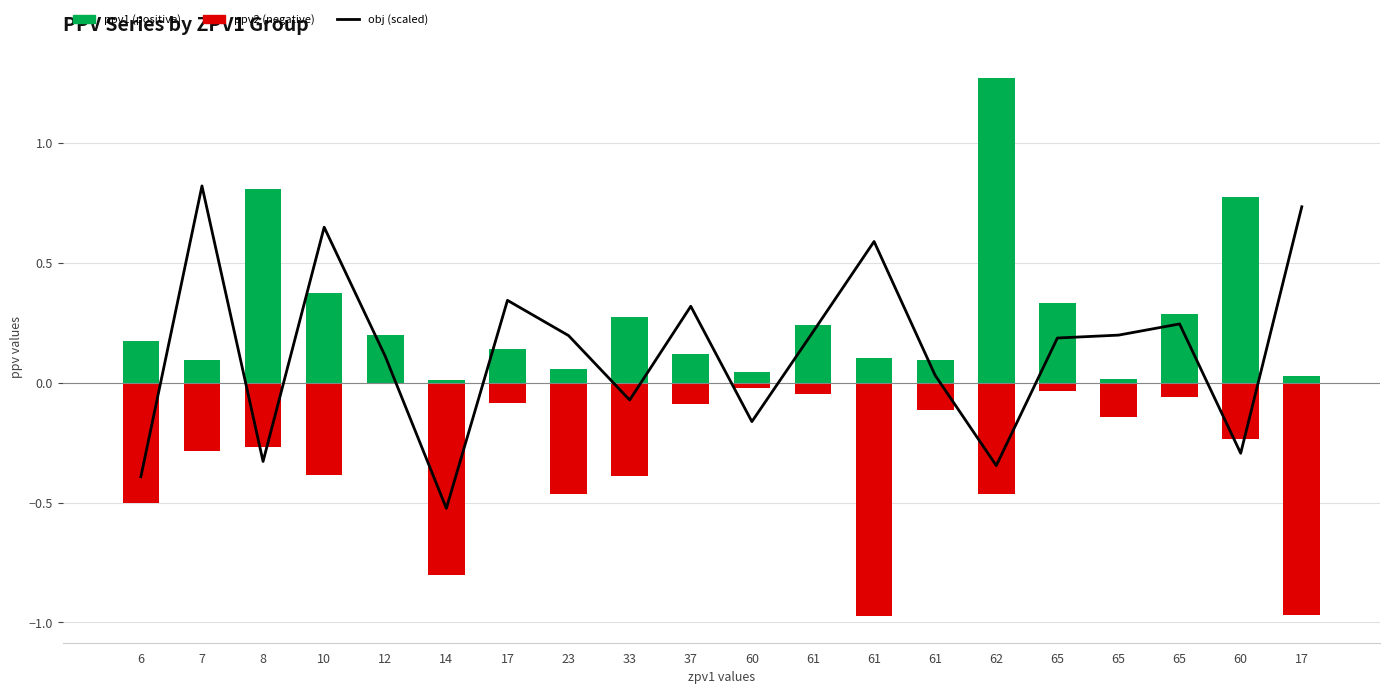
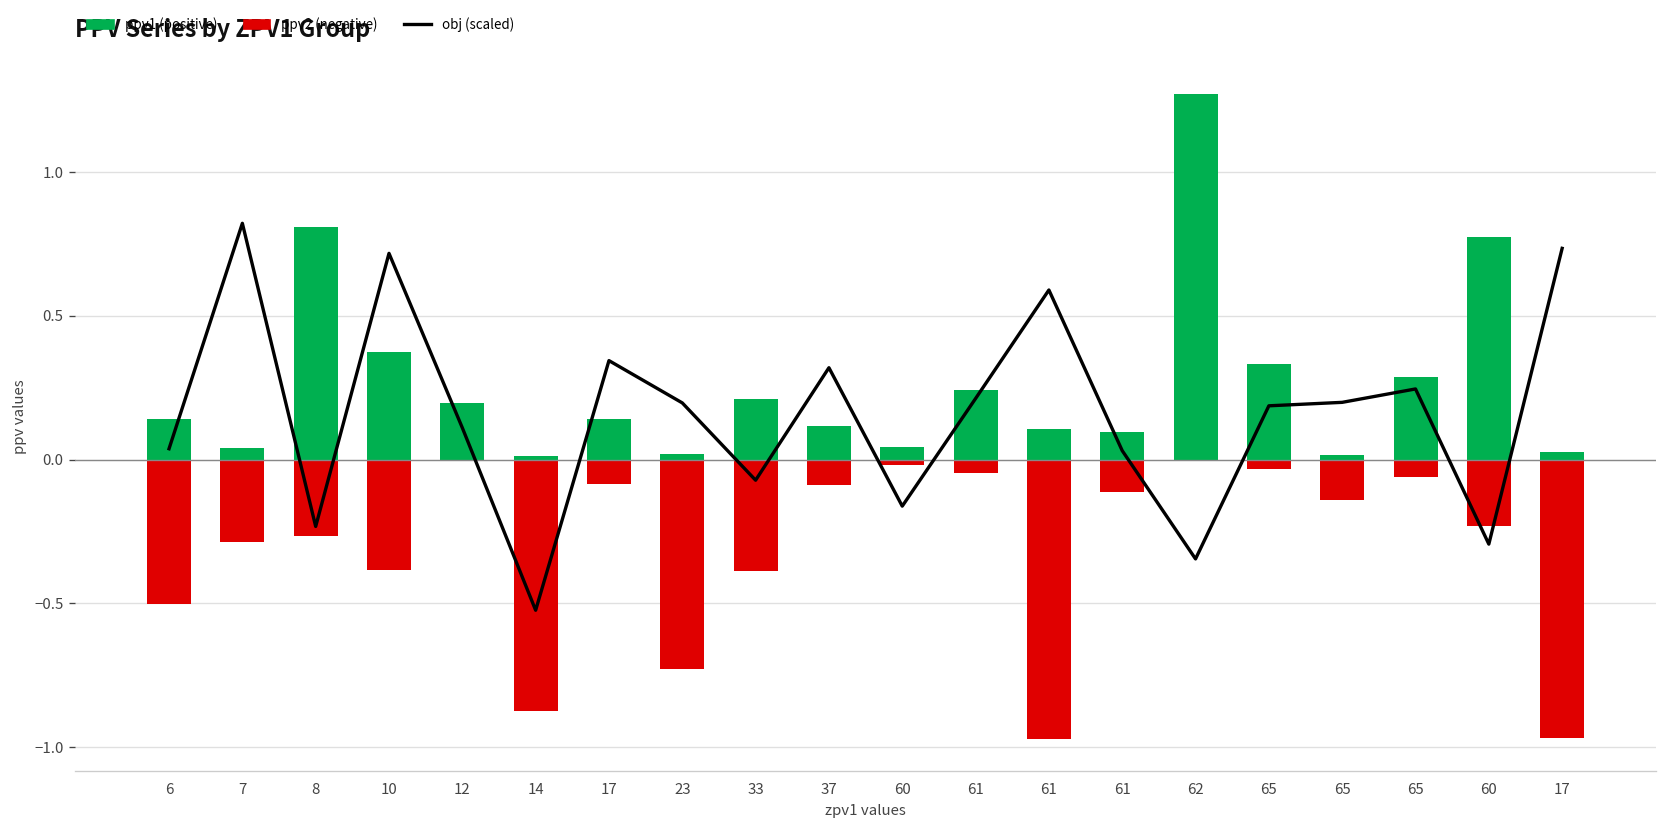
  {
    "ppv1 (positive)": {
-     "6": 0.18,
-     "7": 0.09,
+     "6": 0.14,
+     "7": 0.04,
      "8": 0.81,
      "10": 0.37,
      "12": 0.20,
      "14": 0.01,
-     "23": 0.06,
-     "33": 0.27,
+     "23": 0.02,
+     "33": 0.21,
      "37": 0.12,
      "62": 1.27
    },
    "obj (scaled)": {
-     "6": -0.39,
+     "6": 0.04,
      "7": 0.82,
-     "8": -0.33,
-     "10": 0.65,
+     "8": -0.23,
+     "10": 0.72,
      "12": 0.11,
      "14": -0.52,
      "23": 0.20,
      "33": -0.07,
      "37": 0.32,
      "62": -0.35
    },
    "ppv2 (negative)": {
      "6": -0.50,
      "7": -0.28,
      "8": -0.27,
      "10": -0.38,
-     "14": -0.80,
-     "23": -0.46,
+     "14": -0.87,
+     "23": -0.73,
      "33": -0.39,
      "37": -0.09,
-     "62": -0.46
+     "62": -0.01
    }
  }
